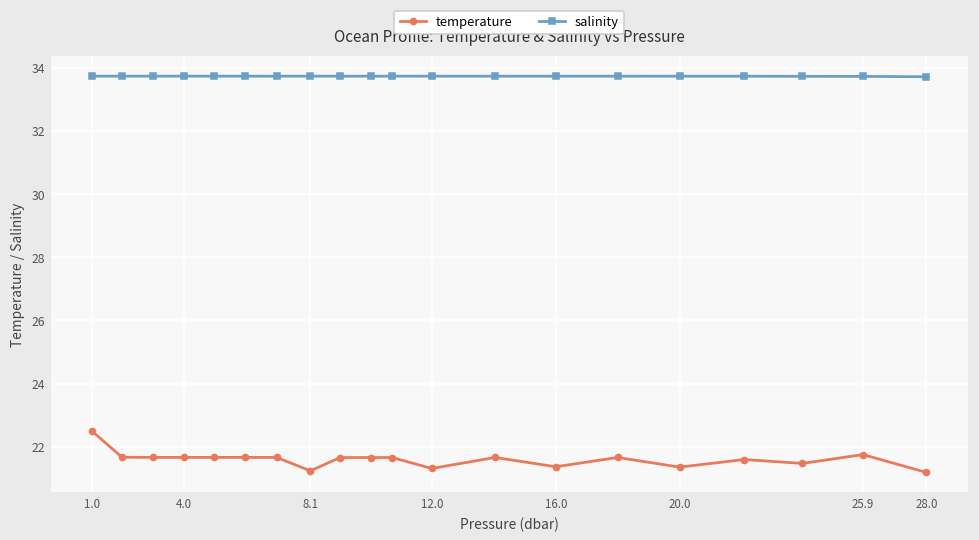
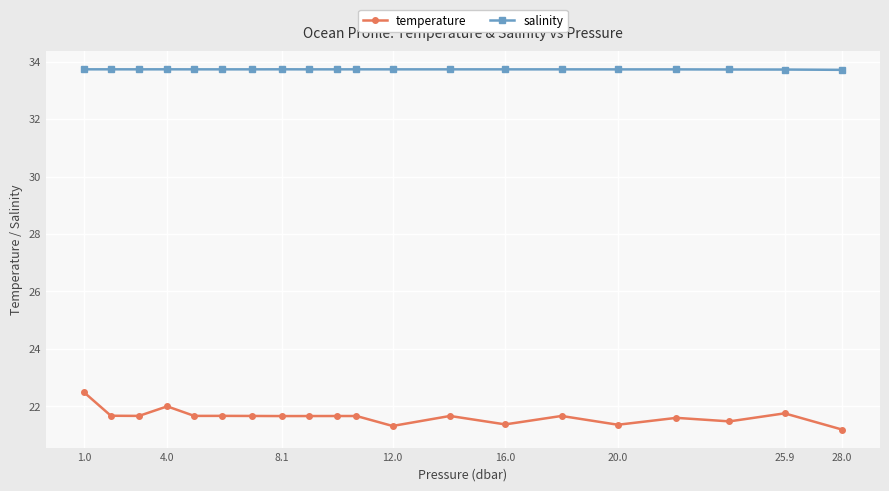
  {
    "temperature": {
      "1.0": 22.5,
-     "4.0": 21.7,
-     "8.1": 21.2,
+     "4.0": 22.0,
+     "8.1": 21.7,
      "12.0": 21.3,
      "16.0": 21.4,
      "20.0": 21.4,
      "25.9": 21.8,
      "28.0": 21.2
    },
    "salinity": {
      "1.0": 33.7,
      "4.0": 33.7,
      "8.1": 33.7,
      "12.0": 33.7,
      "16.0": 33.7,
      "20.0": 33.7,
      "25.9": 33.7,
      "28.0": 33.7
    }
  }
